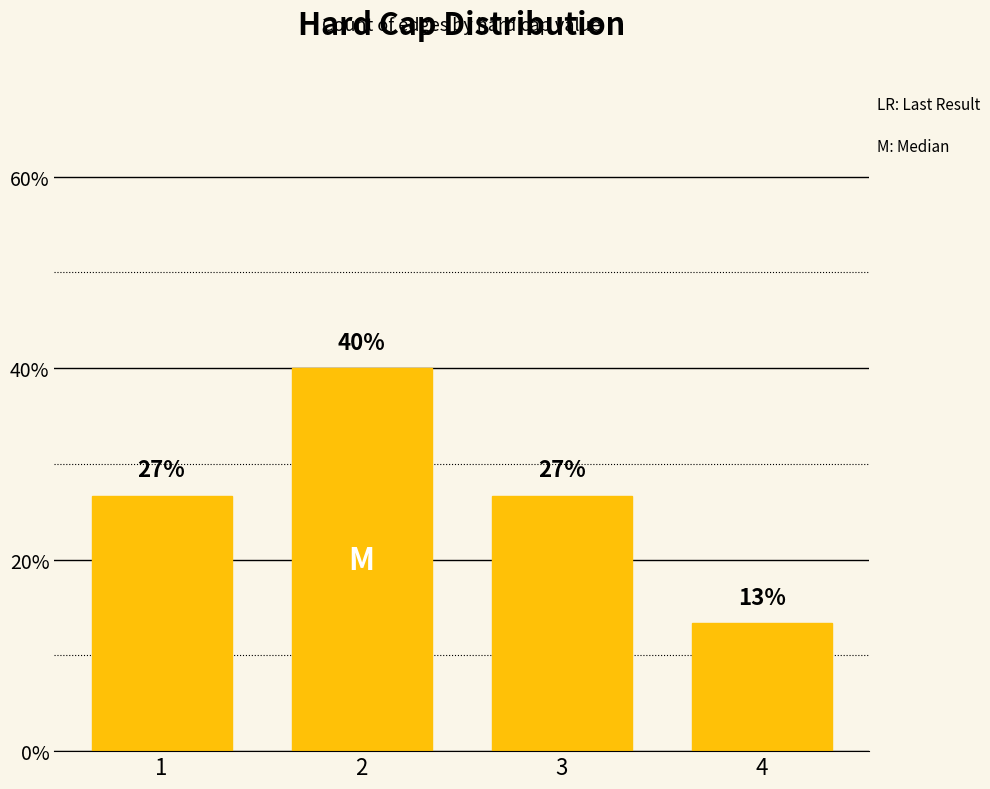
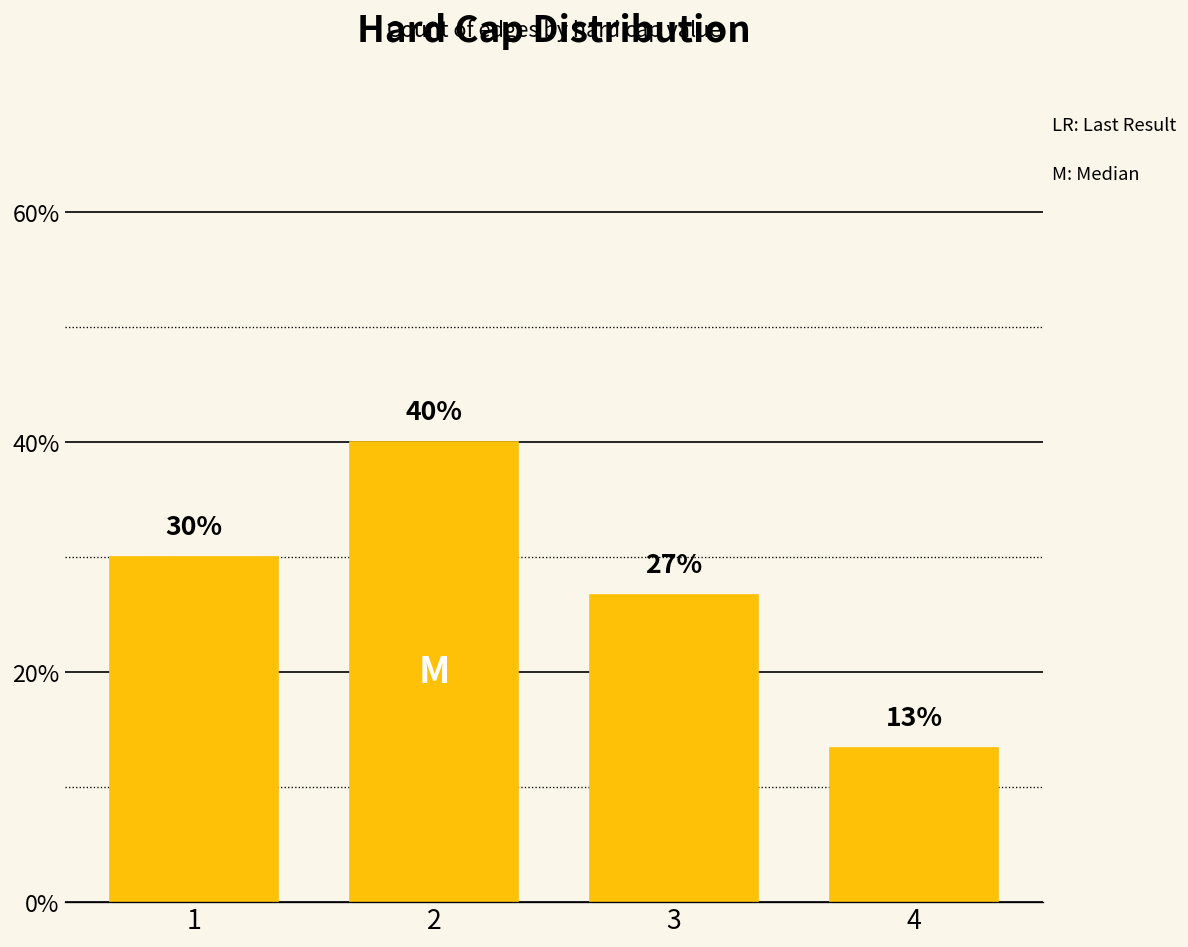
  {
-   "1": "27%",
+   "1": "30%",
    "2": "40%",
    "3": "27%",
    "4": "13%"
  }
